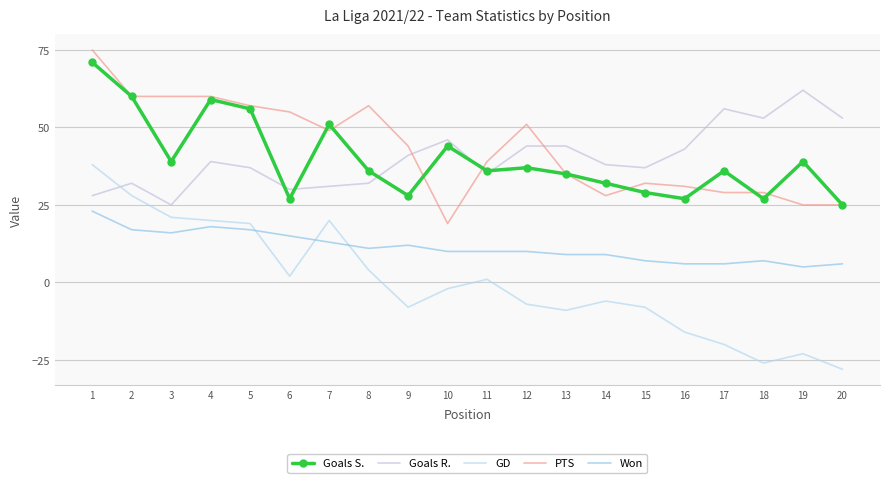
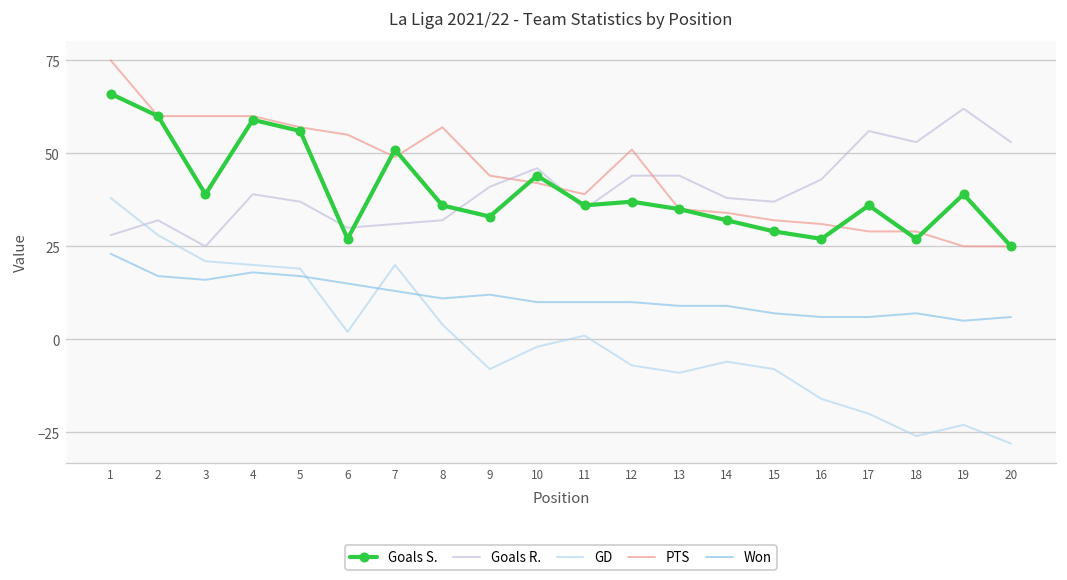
  {
    "Goals S.": {
-     "1": 71,
+     "1": 66,
      "3": 39,
      "4": 59,
      "5": 56,
      "6": 27,
      "7": 51,
      "8": 36,
-     "9": 28,
+     "9": 33,
      "10": 44,
      "11": 36,
      "12": 37,
      "14": 32,
      "15": 29,
      "16": 27,
      "17": 36,
      "18": 27,
      "19": 39
    },
    "PTS": {
      "1": 75,
      "3": 60,
      "4": 60,
      "5": 57,
      "6": 55,
      "7": 49,
      "8": 57,
      "9": 44,
-     "10": 19,
+     "10": 42,
      "11": 39,
      "12": 51,
-     "14": 28,
+     "14": 34,
      "15": 32,
      "16": 31,
      "17": 29,
      "18": 29,
      "19": 25
    }
  }
